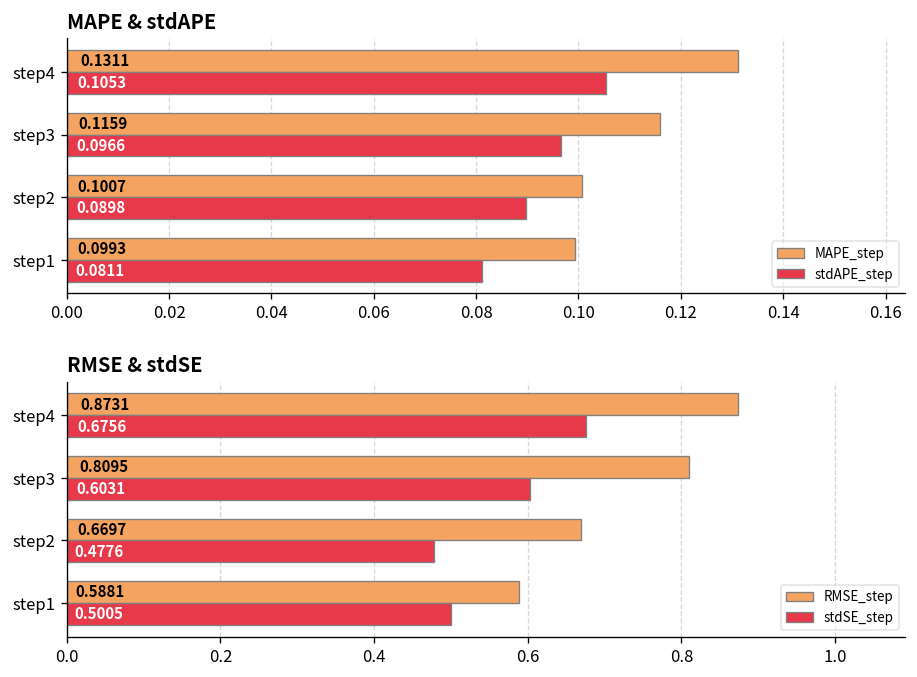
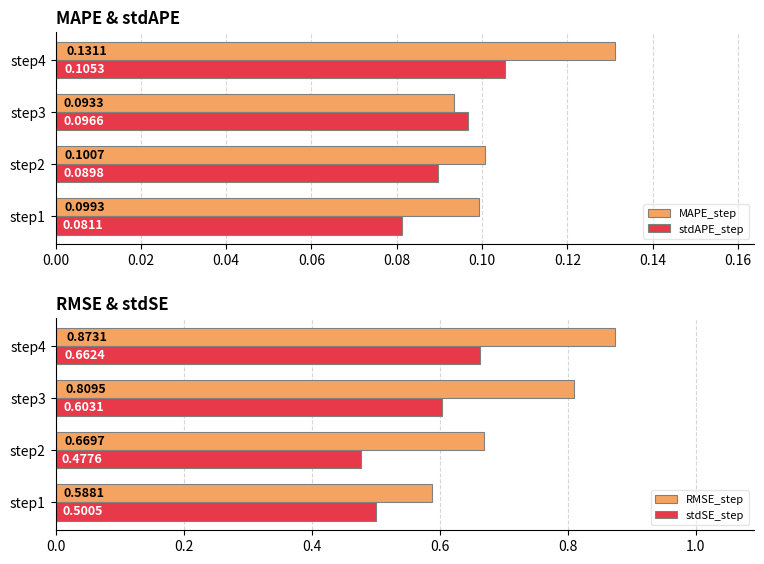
  {
    "MAPE & stdAPE": {
      "MAPE_step": {
        "step4": 0.1311,
-       "step3": 0.1159,
+       "step3": 0.0933,
        "step2": 0.1007,
        "step1": 0.0993
      },
      "stdAPE_step": {
        "step4": 0.1053,
        "step3": 0.0966,
        "step2": 0.0898,
        "step1": 0.0811
      }
    },
    "RMSE & stdSE": {
      "RMSE_step": {
        "step4": 0.8731,
        "step3": 0.8095,
        "step2": 0.6697,
        "step1": 0.5881
      },
      "stdSE_step": {
-       "step4": 0.6756,
+       "step4": 0.6624,
        "step3": 0.6031,
        "step2": 0.4776,
        "step1": 0.5005
      }
    }
  }
